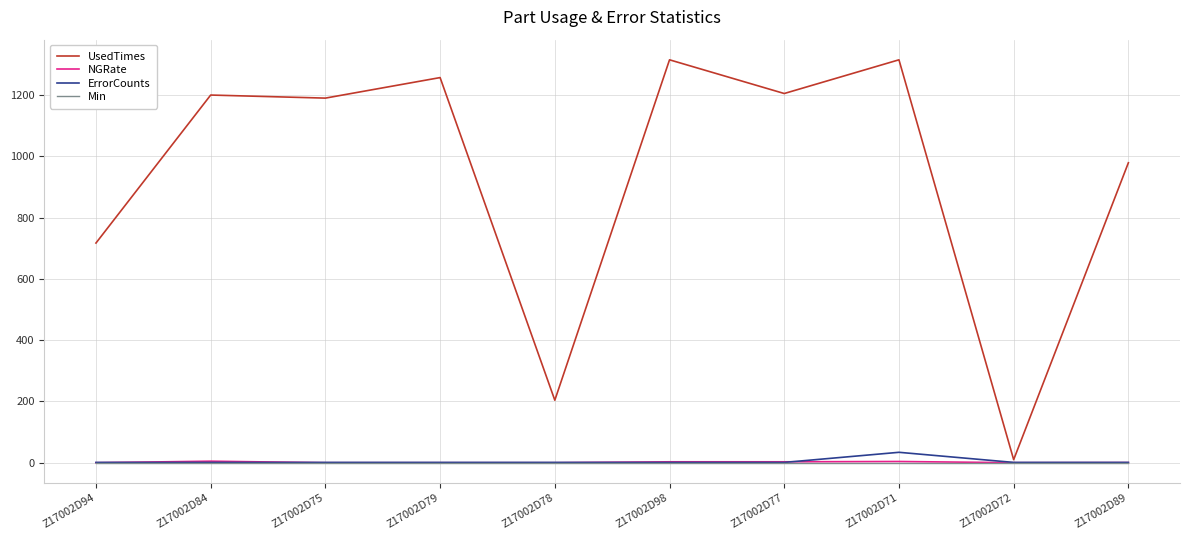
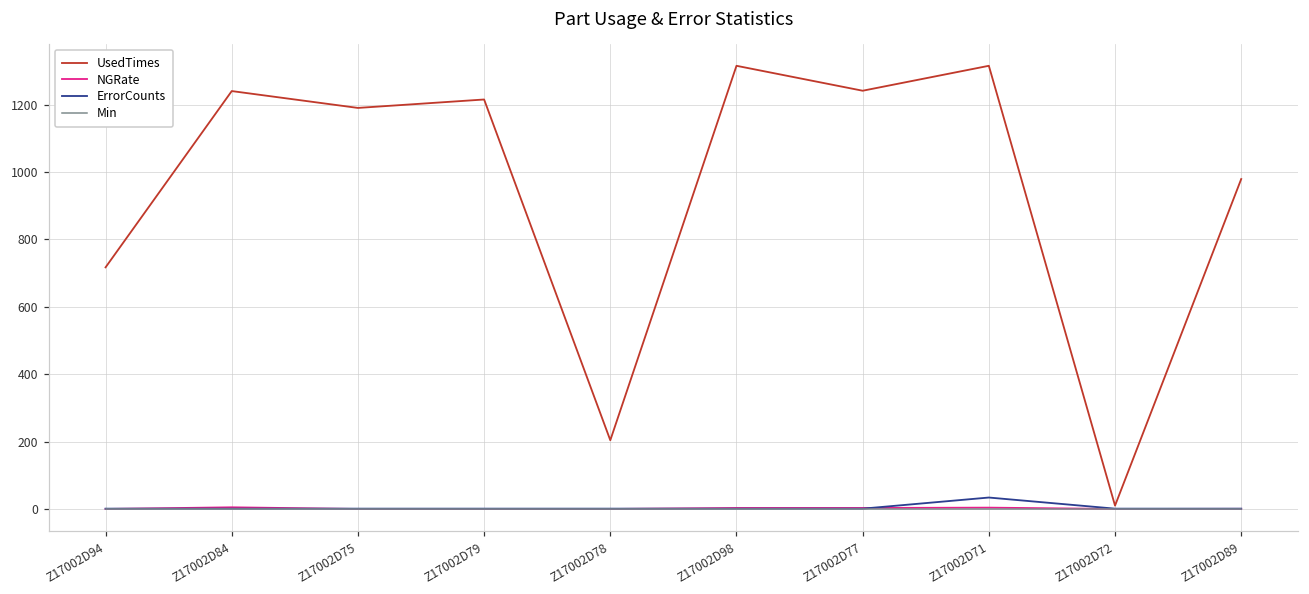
  {
    "UsedTimes": {
      "Z17002D94": 720,
-     "Z17002D84": 1200,
+     "Z17002D84": 1240,
      "Z17002D75": 1190,
-     "Z17002D79": 1260,
+     "Z17002D79": 1220,
      "Z17002D78": 200,
      "Z17002D98": 1320,
-     "Z17002D77": 1210,
+     "Z17002D77": 1240,
      "Z17002D71": 1320,
      "Z17002D72": 10,
      "Z17002D89": 980
    },
    "ErrorCounts": {
      "Z17002D71": 30
    }
  }
